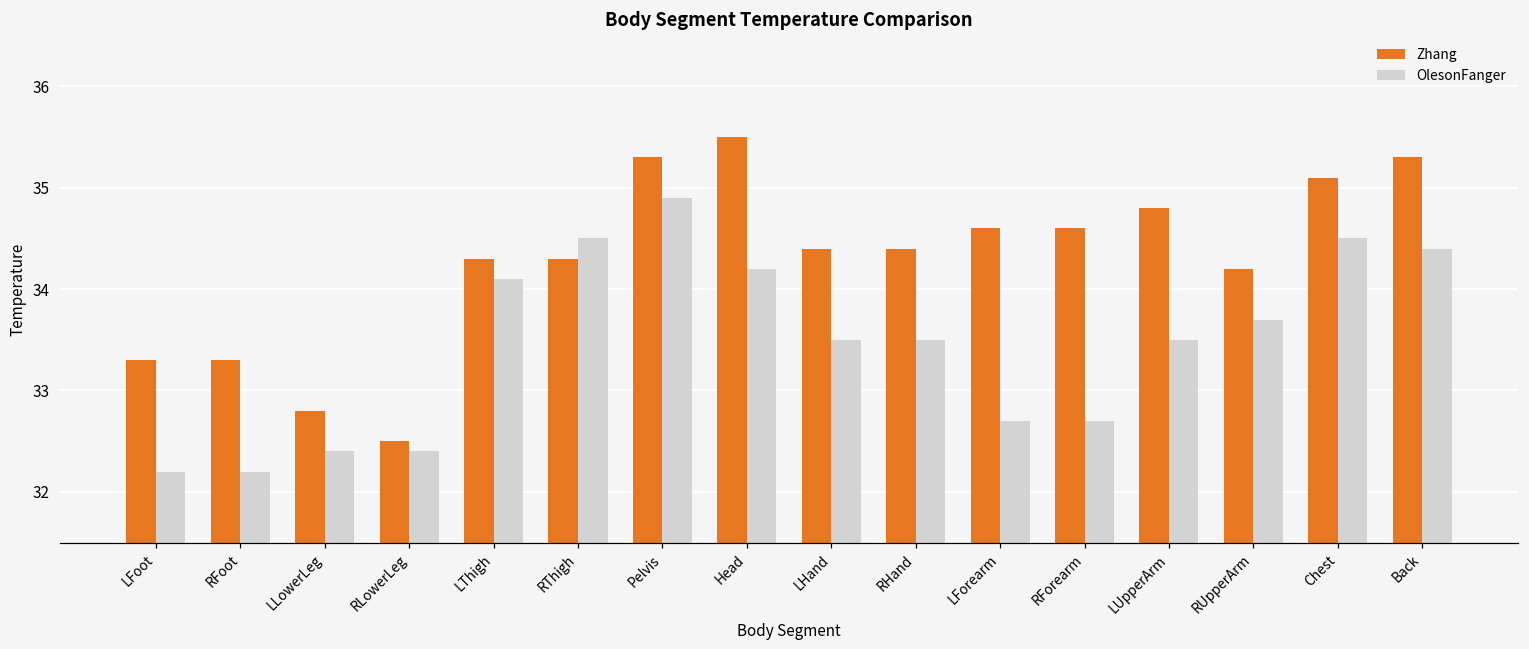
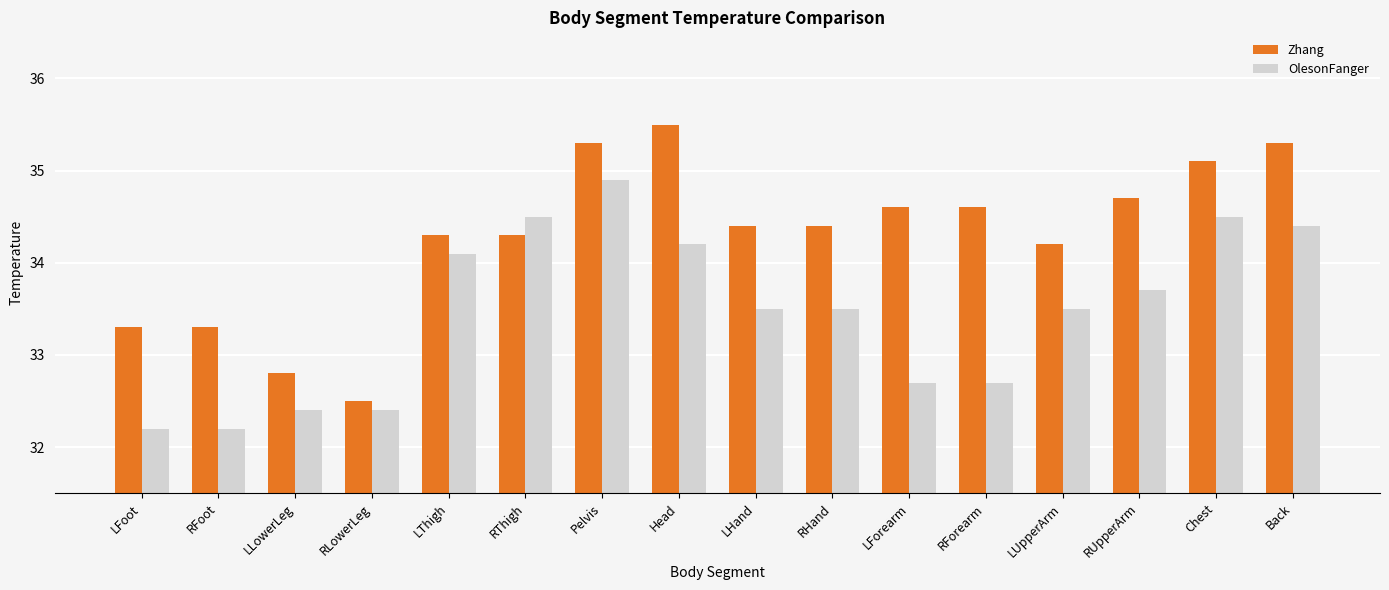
  {
    "Zhang": {
      "LFoot": 33.3,
      "RFoot": 33.3,
      "LLowerLeg": 32.8,
      "RLowerLeg": 32.5,
      "LThigh": 34.3,
      "RThigh": 34.3,
      "Pelvis": 35.3,
      "Head": 35.5,
      "LHand": 34.4,
      "RHand": 34.4,
      "LForearm": 34.6,
      "RForearm": 34.6,
-     "LUpperArm": 34.8,
-     "RUpperArm": 34.2,
+     "LUpperArm": 34.2,
+     "RUpperArm": 34.7,
      "Chest": 35.1,
      "Back": 35.3
    },
    "OlesonFanger": {
      "LFoot": 32.2,
      "RFoot": 32.2,
      "LLowerLeg": 32.4,
      "RLowerLeg": 32.4,
      "LThigh": 34.1,
      "RThigh": 34.5,
      "Pelvis": 34.9,
      "Head": 34.2,
      "LHand": 33.5,
      "RHand": 33.5,
      "LForearm": 32.7,
      "RForearm": 32.7,
      "LUpperArm": 33.5,
      "RUpperArm": 33.7,
      "Chest": 34.5,
      "Back": 34.4
    }
  }
